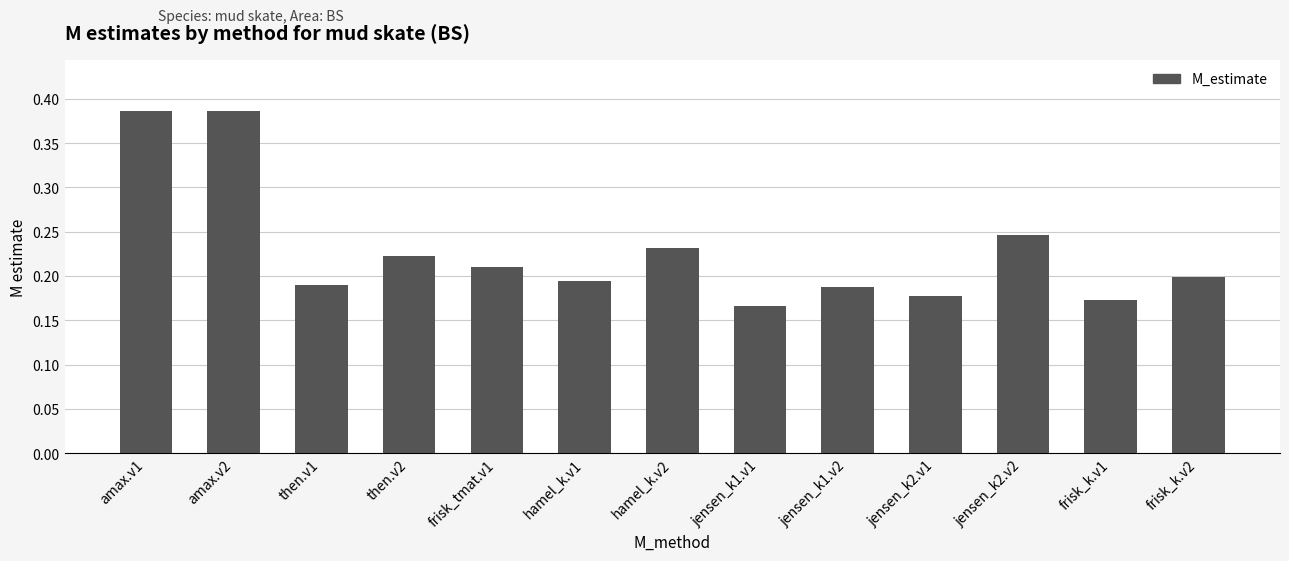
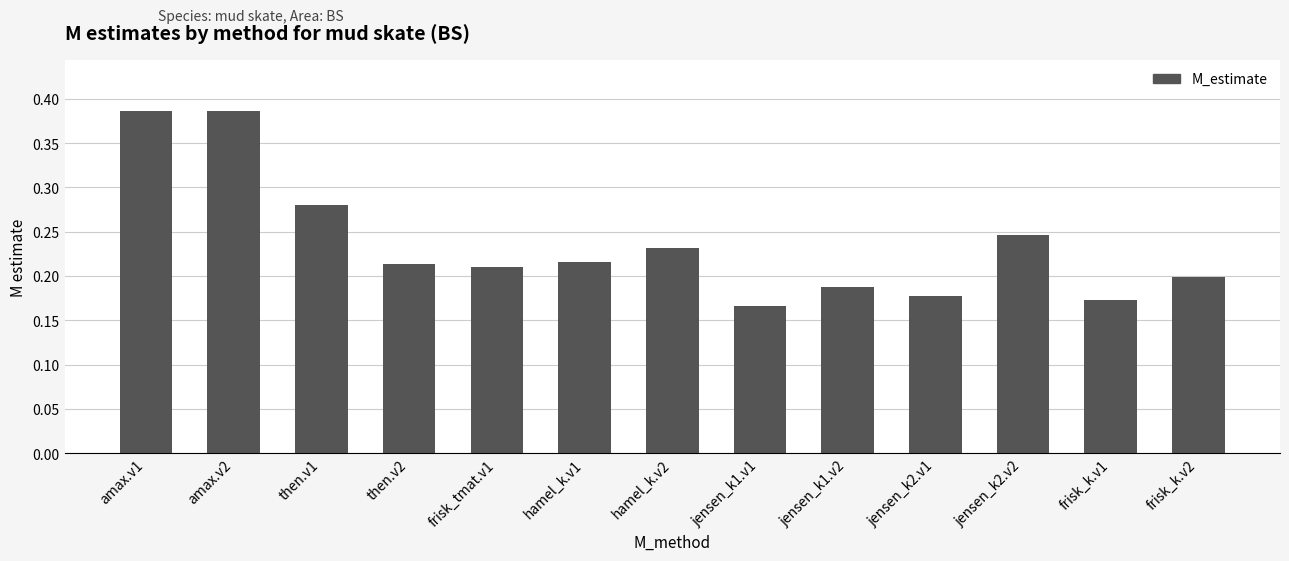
  {
    "amax.v1": 0.39,
    "amax.v2": 0.39,
-   "then.v1": 0.19,
-   "then.v2": 0.22,
+   "then.v1": 0.28,
+   "then.v2": 0.21,
    "frisk_tmat.v1": 0.21,
-   "hamel_k.v1": 0.19,
+   "hamel_k.v1": 0.22,
    "hamel_k.v2": 0.23,
    "jensen_k1.v1": 0.17,
    "jensen_k1.v2": 0.19,
    "jensen_k2.v1": 0.18,
    "jensen_k2.v2": 0.25,
    "frisk_k.v1": 0.17,
    "frisk_k.v2": 0.20
  }
